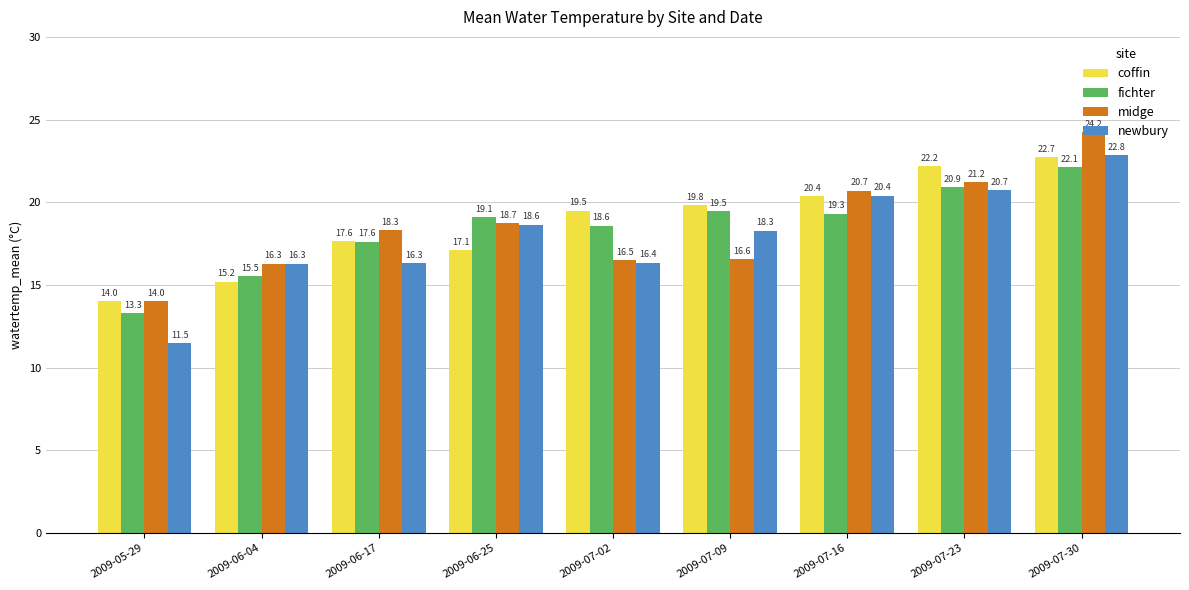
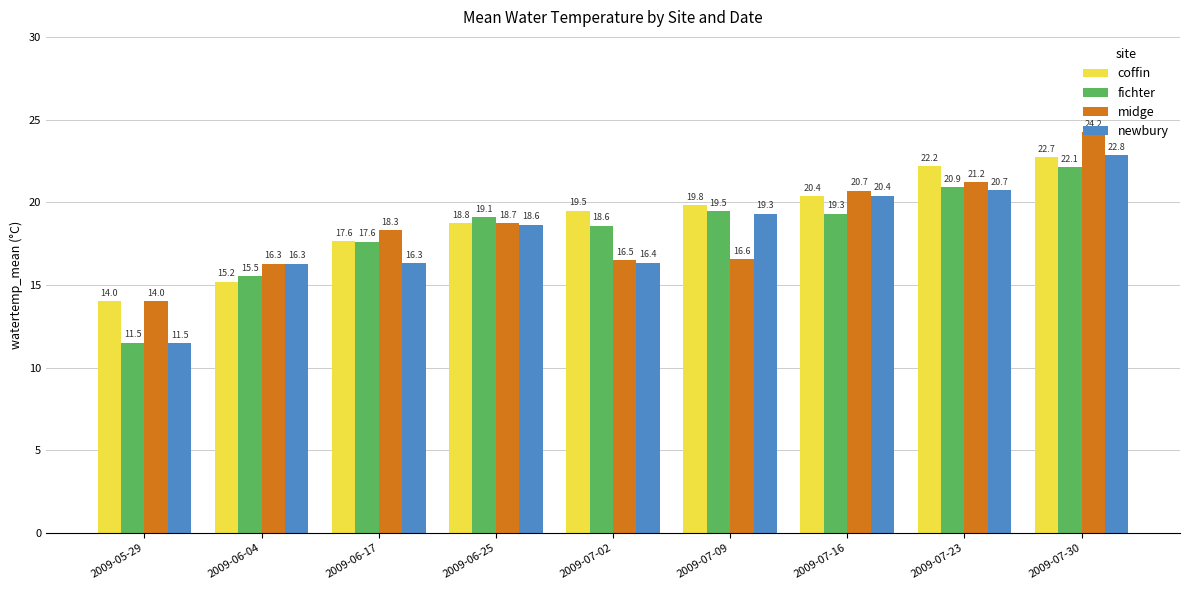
  {
    "coffin": {
      "2009-05-29": 14.0,
      "2009-06-04": 15.2,
      "2009-06-17": 17.6,
-     "2009-06-25": 17.1,
+     "2009-06-25": 18.8,
      "2009-07-02": 19.5,
      "2009-07-09": 19.8,
      "2009-07-16": 20.4,
      "2009-07-23": 22.2,
      "2009-07-30": 22.7
    },
    "fichter": {
-     "2009-05-29": 13.3,
+     "2009-05-29": 11.5,
      "2009-06-04": 15.5,
      "2009-06-17": 17.6,
      "2009-06-25": 19.1,
      "2009-07-02": 18.6,
      "2009-07-09": 19.5,
      "2009-07-16": 19.3,
      "2009-07-23": 20.9,
      "2009-07-30": 22.1
    },
    "midge": {
      "2009-05-29": 14.0,
      "2009-06-04": 16.3,
      "2009-06-17": 18.3,
      "2009-06-25": 18.7,
      "2009-07-02": 16.5,
      "2009-07-09": 16.6,
      "2009-07-16": 20.7,
      "2009-07-23": 21.2,
      "2009-07-30": 24.2
    },
    "newbury": {
      "2009-05-29": 11.5,
      "2009-06-04": 16.3,
      "2009-06-17": 16.3,
      "2009-06-25": 18.6,
      "2009-07-02": 16.4,
-     "2009-07-09": 18.3,
+     "2009-07-09": 19.3,
      "2009-07-16": 20.4,
      "2009-07-23": 20.7,
      "2009-07-30": 22.8
    }
  }
